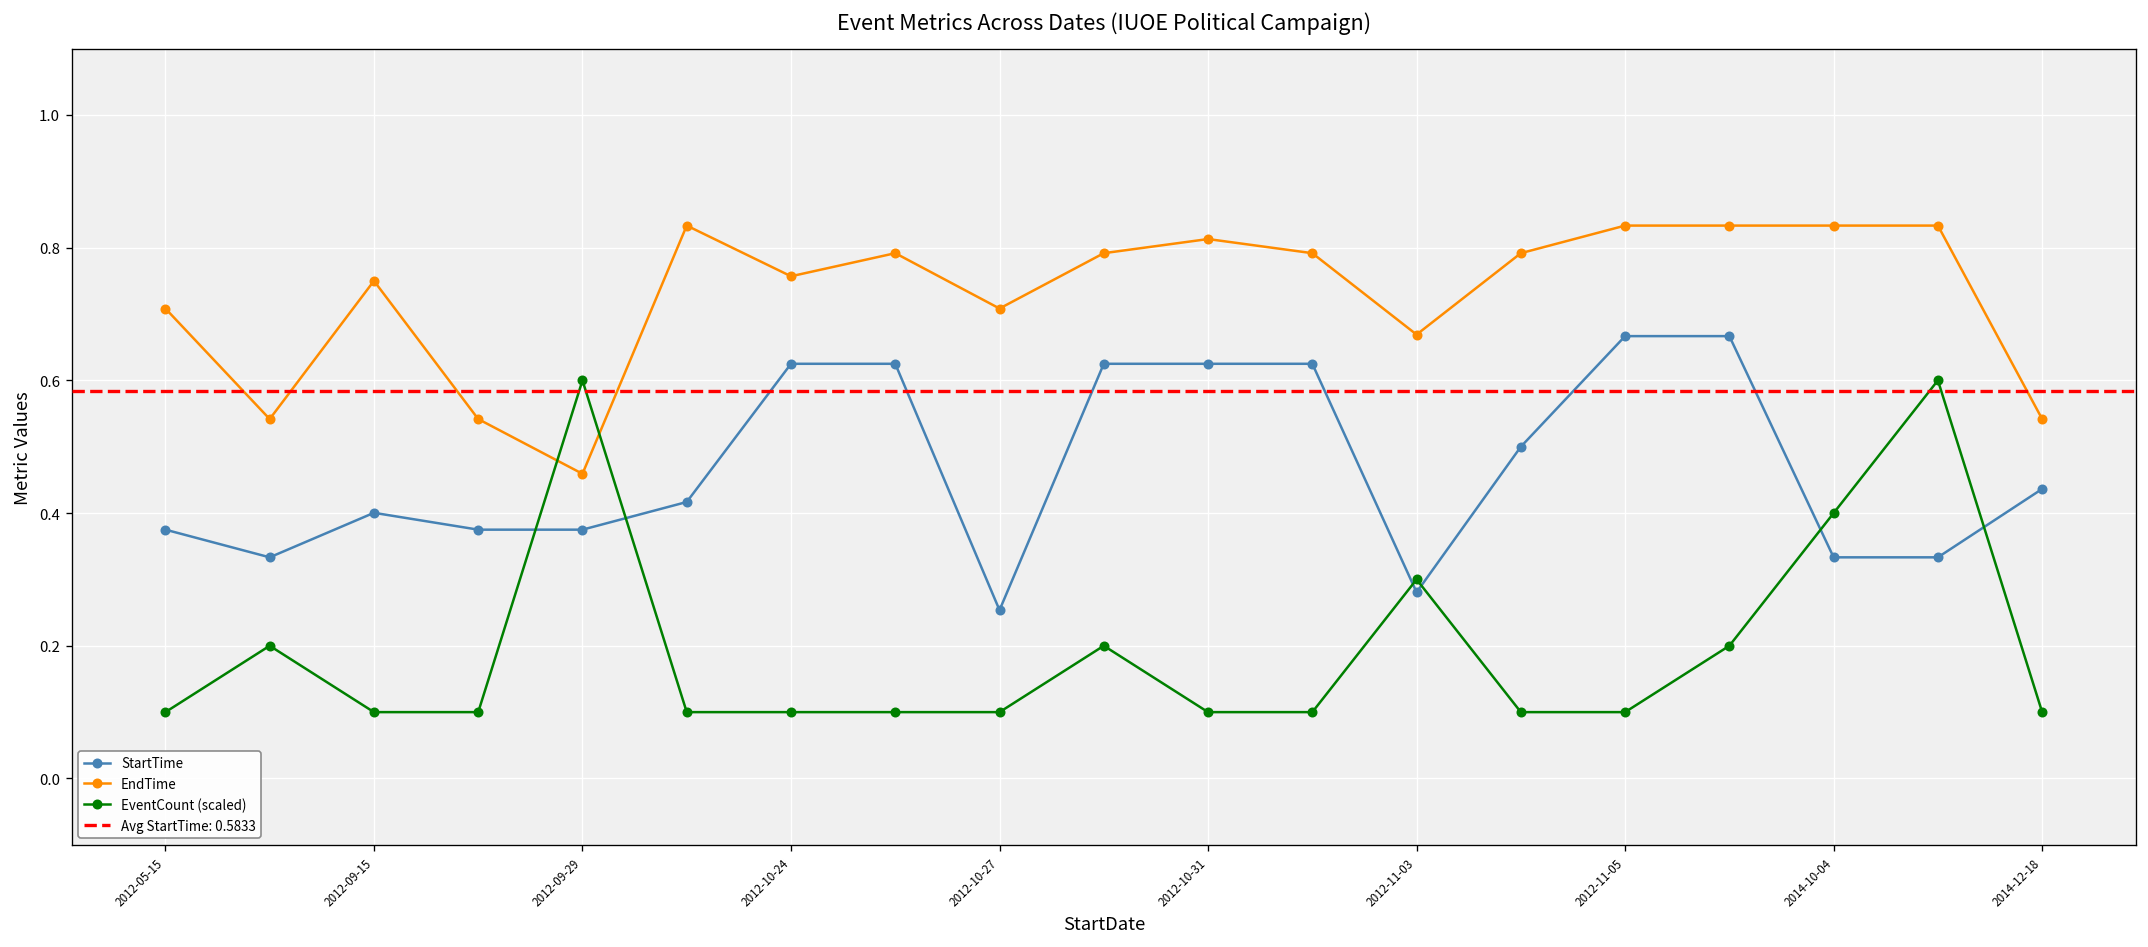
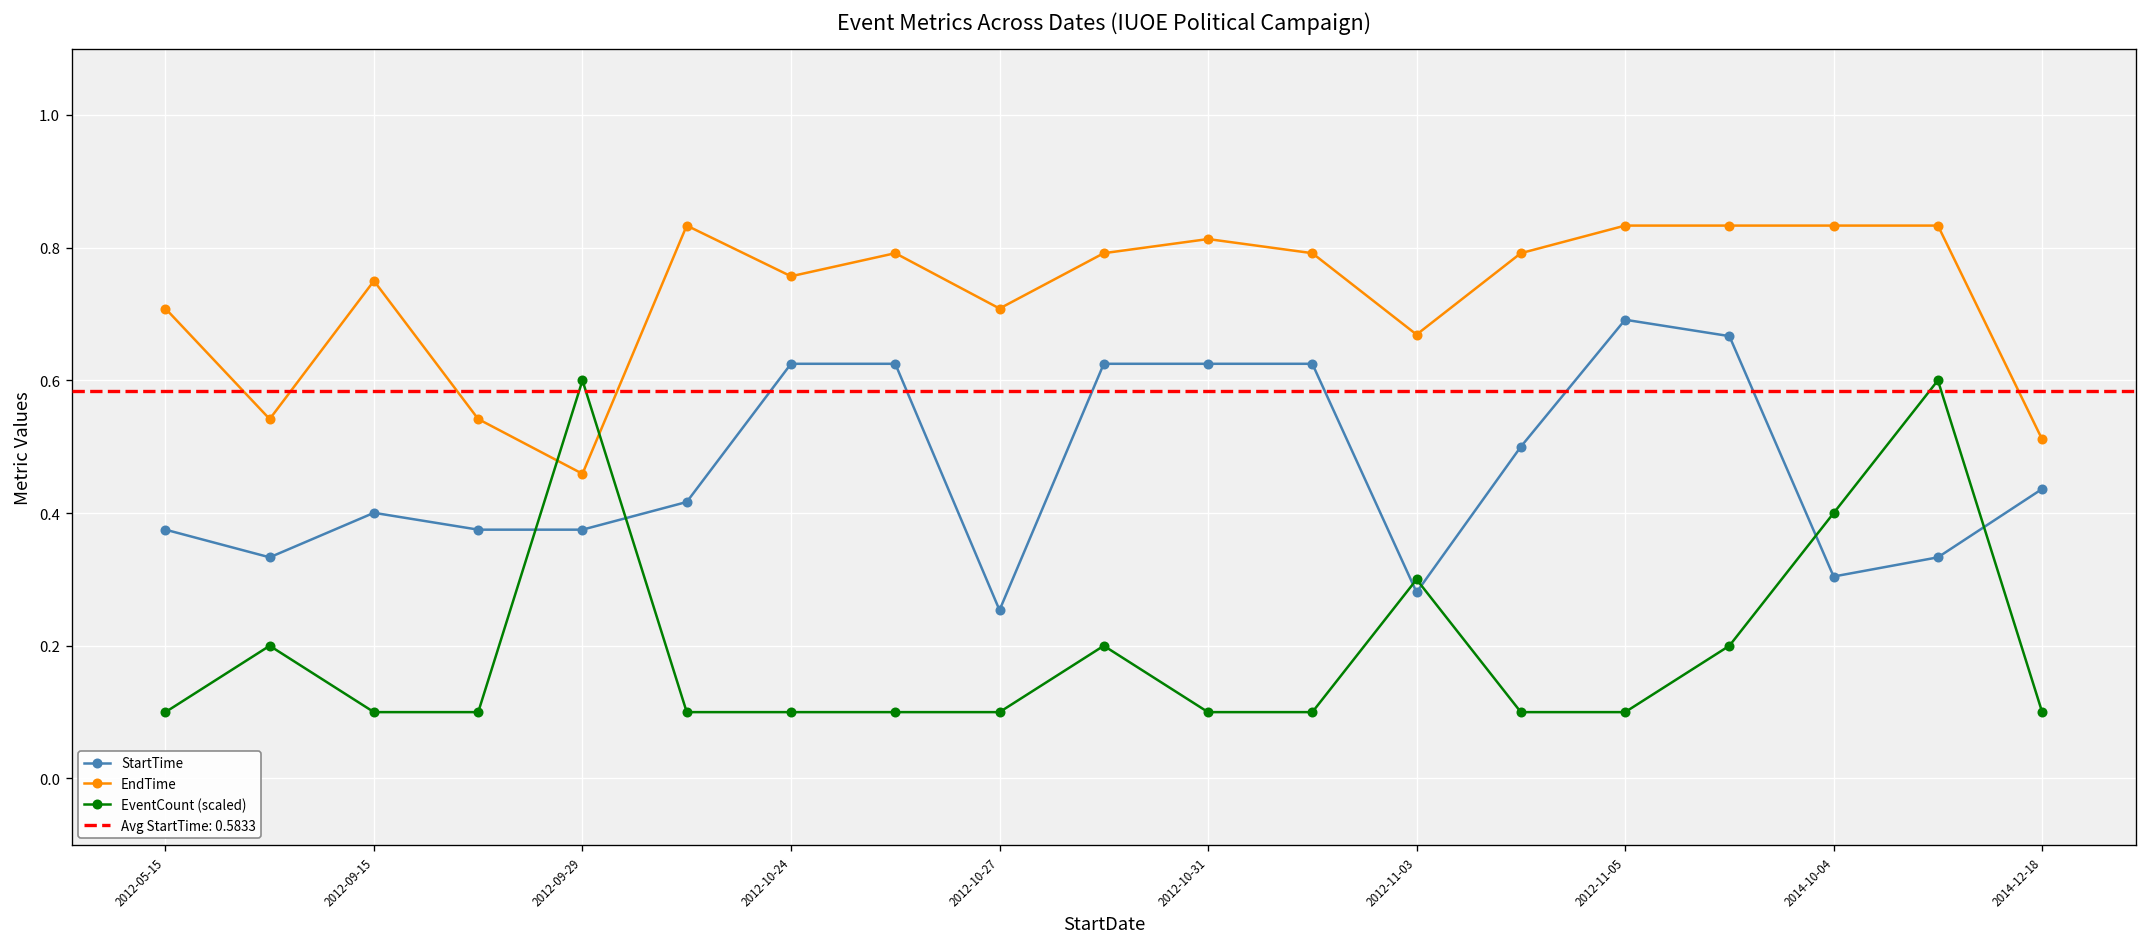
  {
    "StartTime": {
      "2012-05-15": 0.38,
      "2012-09-15": 0.40,
      "2012-09-29": 0.38,
      "2012-10-24": 0.63,
      "2012-10-27": 0.25,
      "2012-10-31": 0.63,
      "2012-11-03": 0.28,
-     "2012-11-05": 0.67,
-     "2014-10-04": 0.33,
+     "2012-11-05": 0.69,
+     "2014-10-04": 0.30,
      "2014-12-18": 0.44
    },
    "EndTime": {
      "2012-05-15": 0.71,
      "2012-09-15": 0.75,
      "2012-09-29": 0.46,
      "2012-10-24": 0.76,
      "2012-10-27": 0.71,
      "2012-10-31": 0.81,
      "2012-11-03": 0.67,
      "2012-11-05": 0.83,
      "2014-10-04": 0.83,
-     "2014-12-18": 0.54
+     "2014-12-18": 0.51
    },
    "EventCount (scaled)": {
      "2012-05-15": 0.10,
      "2012-09-15": 0.10,
      "2012-09-29": 0.60,
      "2012-10-24": 0.10,
      "2012-10-27": 0.10,
      "2012-10-31": 0.10,
      "2012-11-03": 0.30,
      "2012-11-05": 0.10,
      "2014-10-04": 0.40,
      "2014-12-18": 0.10
    }
  }
